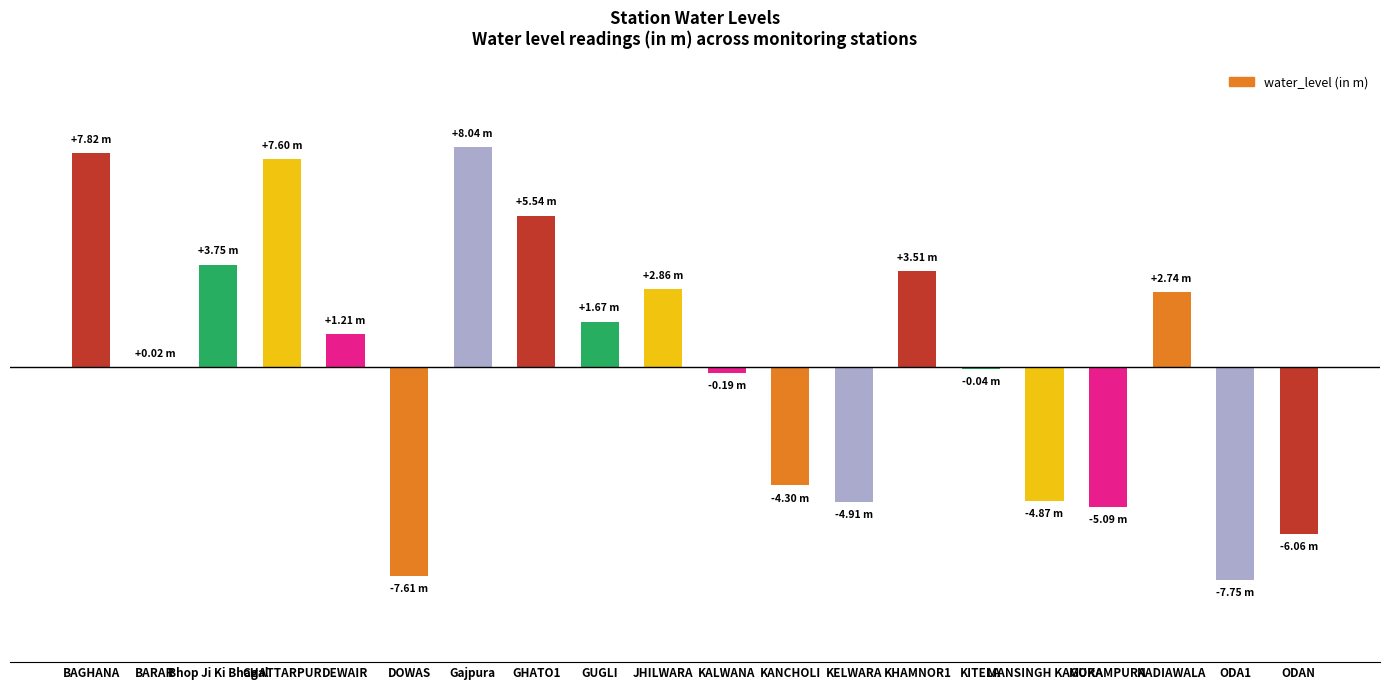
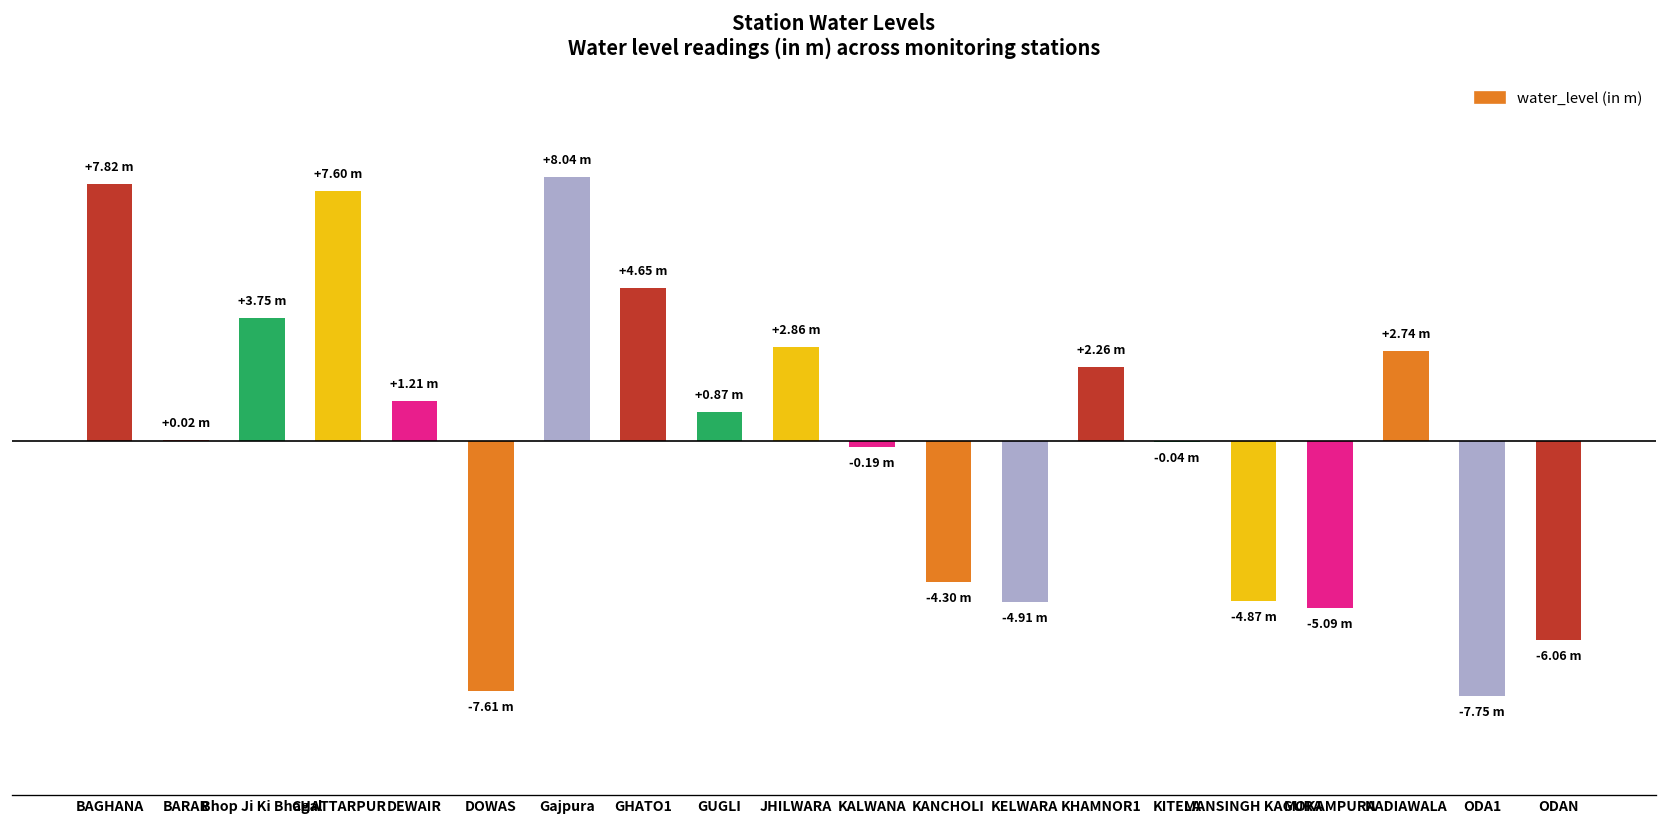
  {
    "BAGHANA": "+7.82",
    "DEWAIR": "+1.21",
    "DOWAS": "-7.61",
    "Gajpura": "+8.04",
-   "GHATO1": "+5.54",
-   "GUGLI": "+1.67",
+   "GHATO1": "+4.65",
+   "GUGLI": "+0.87",
    "JHILWARA": "+2.86",
    "KALWANA": "-0.19",
    "KANCHOLI": "-4.30",
    "KELWARA": "-4.91",
-   "KHAMNOR1": "+3.51",
+   "KHAMNOR1": "+2.26",
    "NADIAWALA": "+2.74",
    "ODA1": "-7.75",
    "ODAN": "-6.06"
  }
